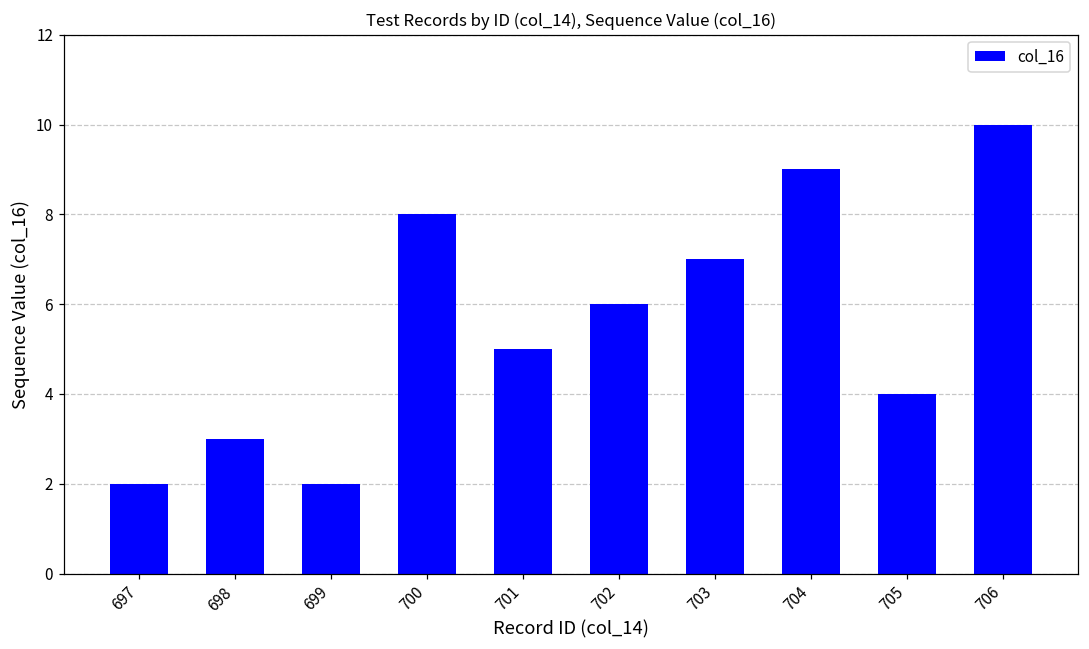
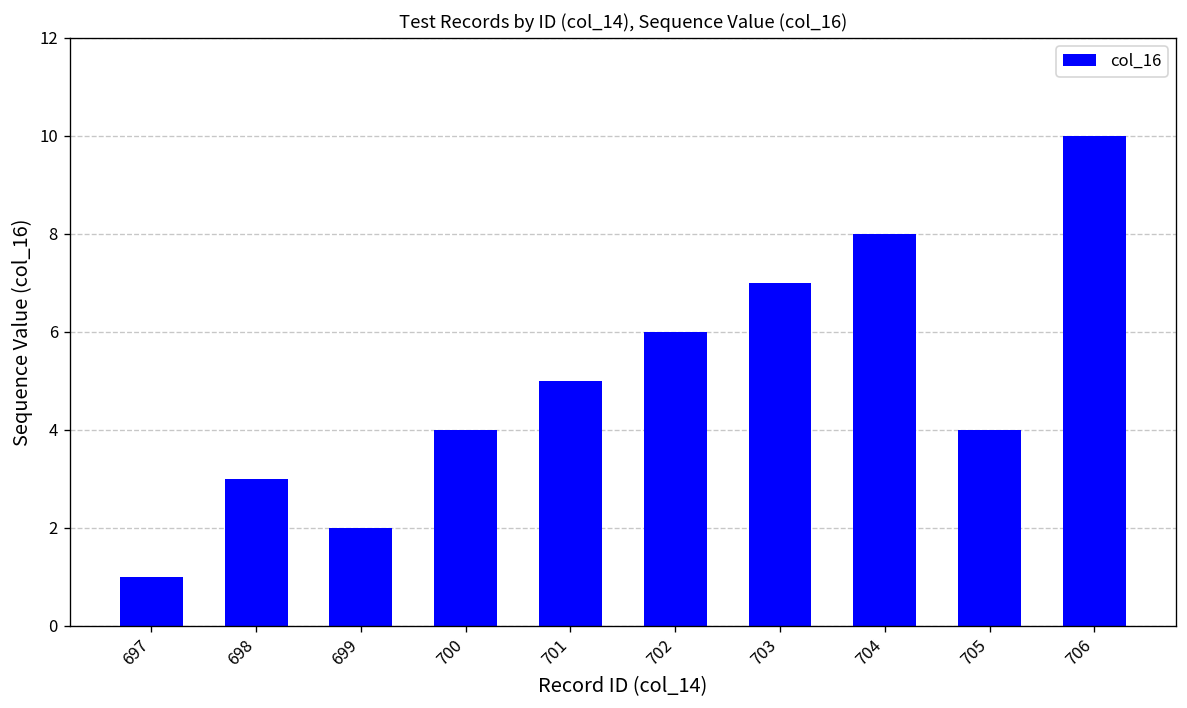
  {
-   "697": 2,
+   "697": 1,
    "698": 3,
    "699": 2,
-   "700": 8,
+   "700": 4,
    "701": 5,
    "702": 6,
    "703": 7,
-   "704": 9,
+   "704": 8,
    "705": 4,
    "706": 10
  }
